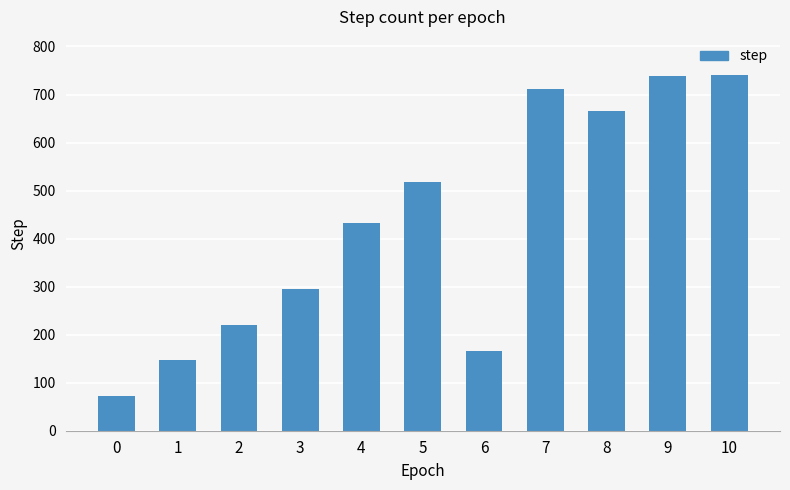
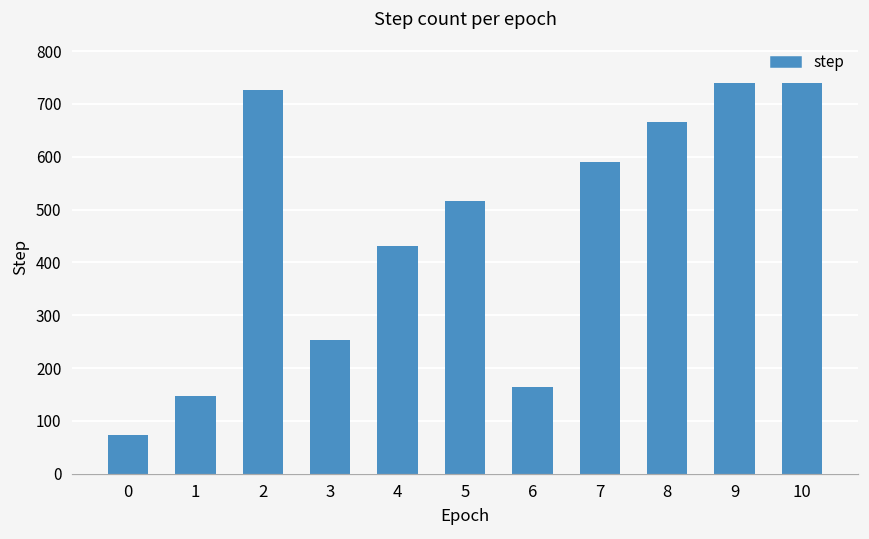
  {
    "0": 70,
    "1": 150,
-   "2": 220,
-   "3": 300,
+   "2": 730,
+   "3": 250,
    "4": 430,
    "5": 520,
    "6": 170,
-   "7": 710,
+   "7": 590,
    "8": 670,
    "9": 740,
    "10": 740
  }
